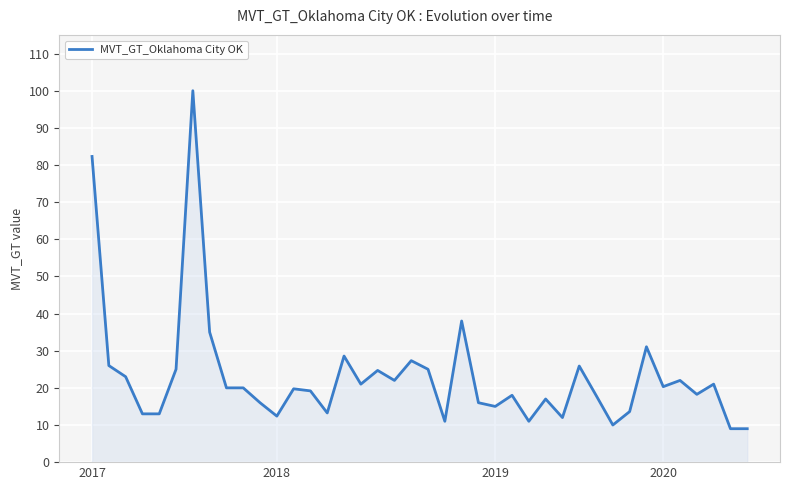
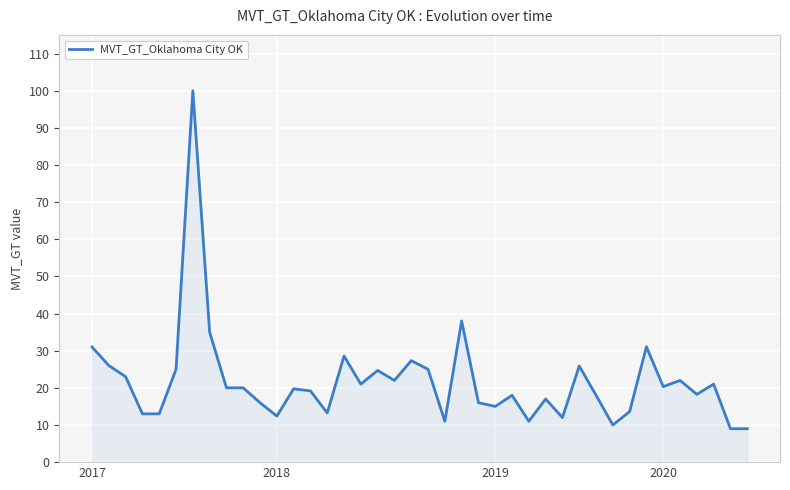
  {
-   "2017": 82,
+   "2017": 31,
    "2018": 12,
    "2019": 15,
    "2020": 20
  }
